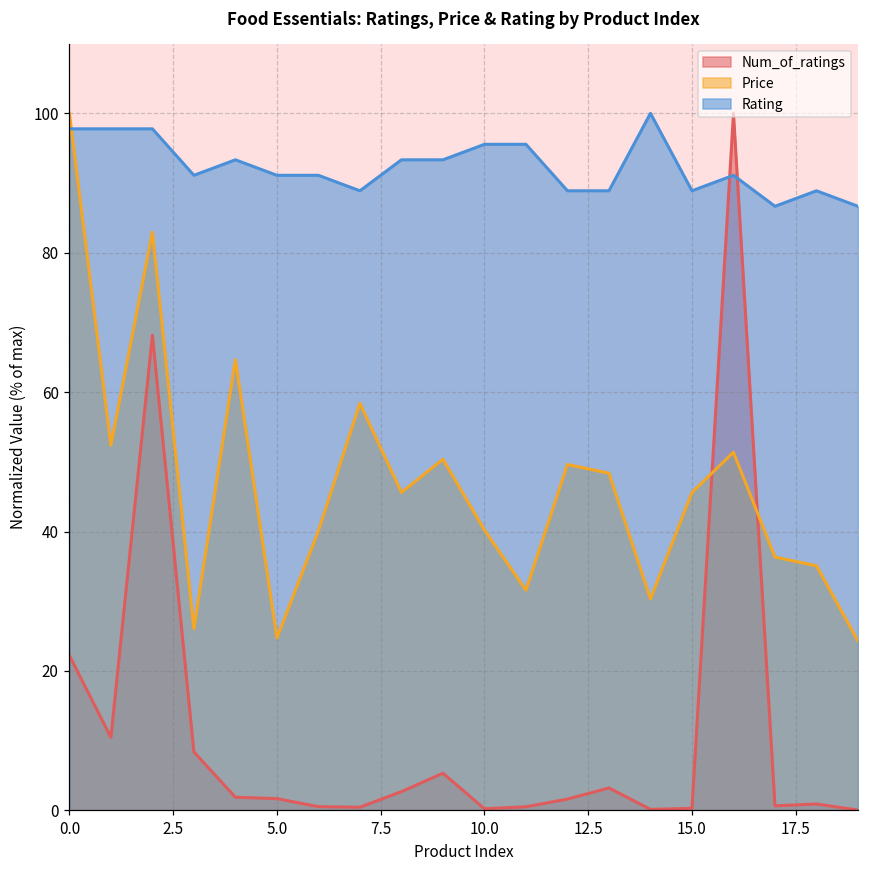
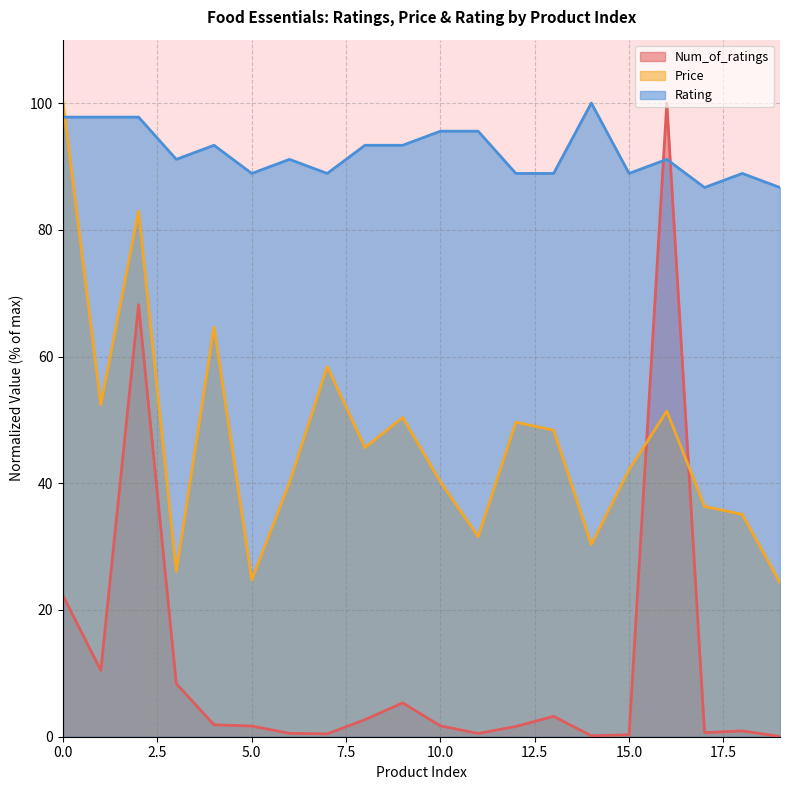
  {
    "Num_of_ratings": {
      "0.0": 22,
      "5.0": 2,
-     "10.0": 0,
+     "10.0": 2,
      "15.0": 0
    },
    "Price": {
      "0.0": 100,
      "5.0": 25,
      "10.0": 40,
-     "15.0": 46
+     "15.0": 42
    },
    "Rating": {
      "0.0": 98,
-     "5.0": 91,
+     "5.0": 89,
      "10.0": 96,
      "15.0": 89
    }
  }
